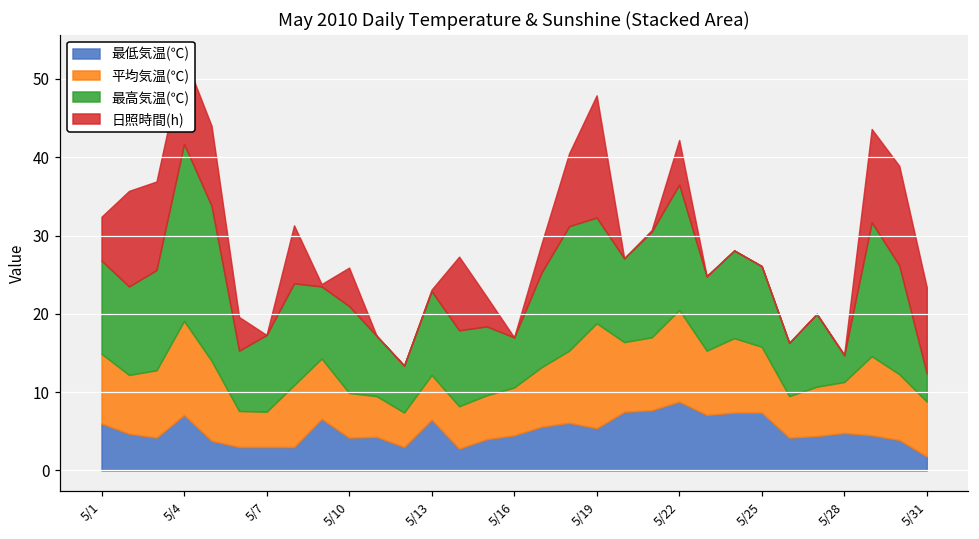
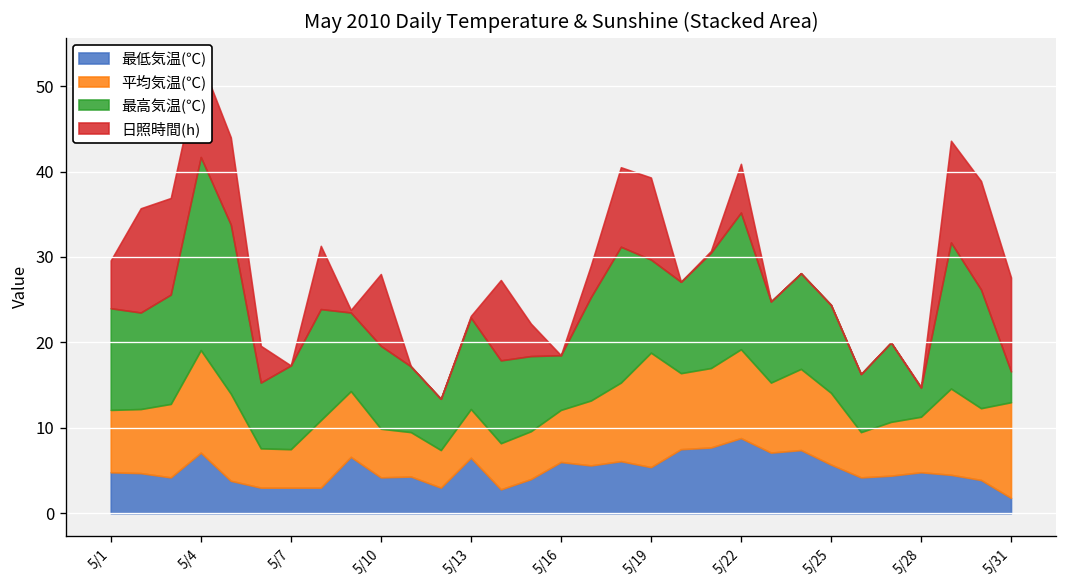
  {
    "最低気温(℃)": {
-     "5/1": 6,
+     "5/1": 5,
      "5/4": 7,
      "5/7": 3,
      "5/10": 4,
      "5/13": 7,
-     "5/16": 5,
+     "5/16": 6,
      "5/19": 5,
      "5/22": 9,
-     "5/25": 7,
+     "5/25": 6,
      "5/28": 5,
      "5/31": 2
    },
    "平均気温(℃)": {
-     "5/1": 9,
+     "5/1": 7,
      "5/4": 12,
      "5/7": 5,
      "5/10": 6,
      "5/13": 6,
      "5/16": 6,
      "5/19": 13,
-     "5/22": 12,
+     "5/22": 10,
      "5/25": 8,
      "5/28": 7,
-     "5/31": 7
+     "5/31": 11
    },
    "最高気温(℃)": {
      "5/1": 12,
      "5/4": 23,
-     "5/10": 11,
-     "5/19": 13,
+     "5/10": 10,
+     "5/19": 11,
      "5/22": 16,
      "5/31": 4
    },
    "日照時間(h)": {
      "5/1": 6,
-     "5/10": 5,
-     "5/19": 16,
+     "5/10": 8,
+     "5/19": 10,
      "5/22": 6,
      "5/31": 11
    }
  }
